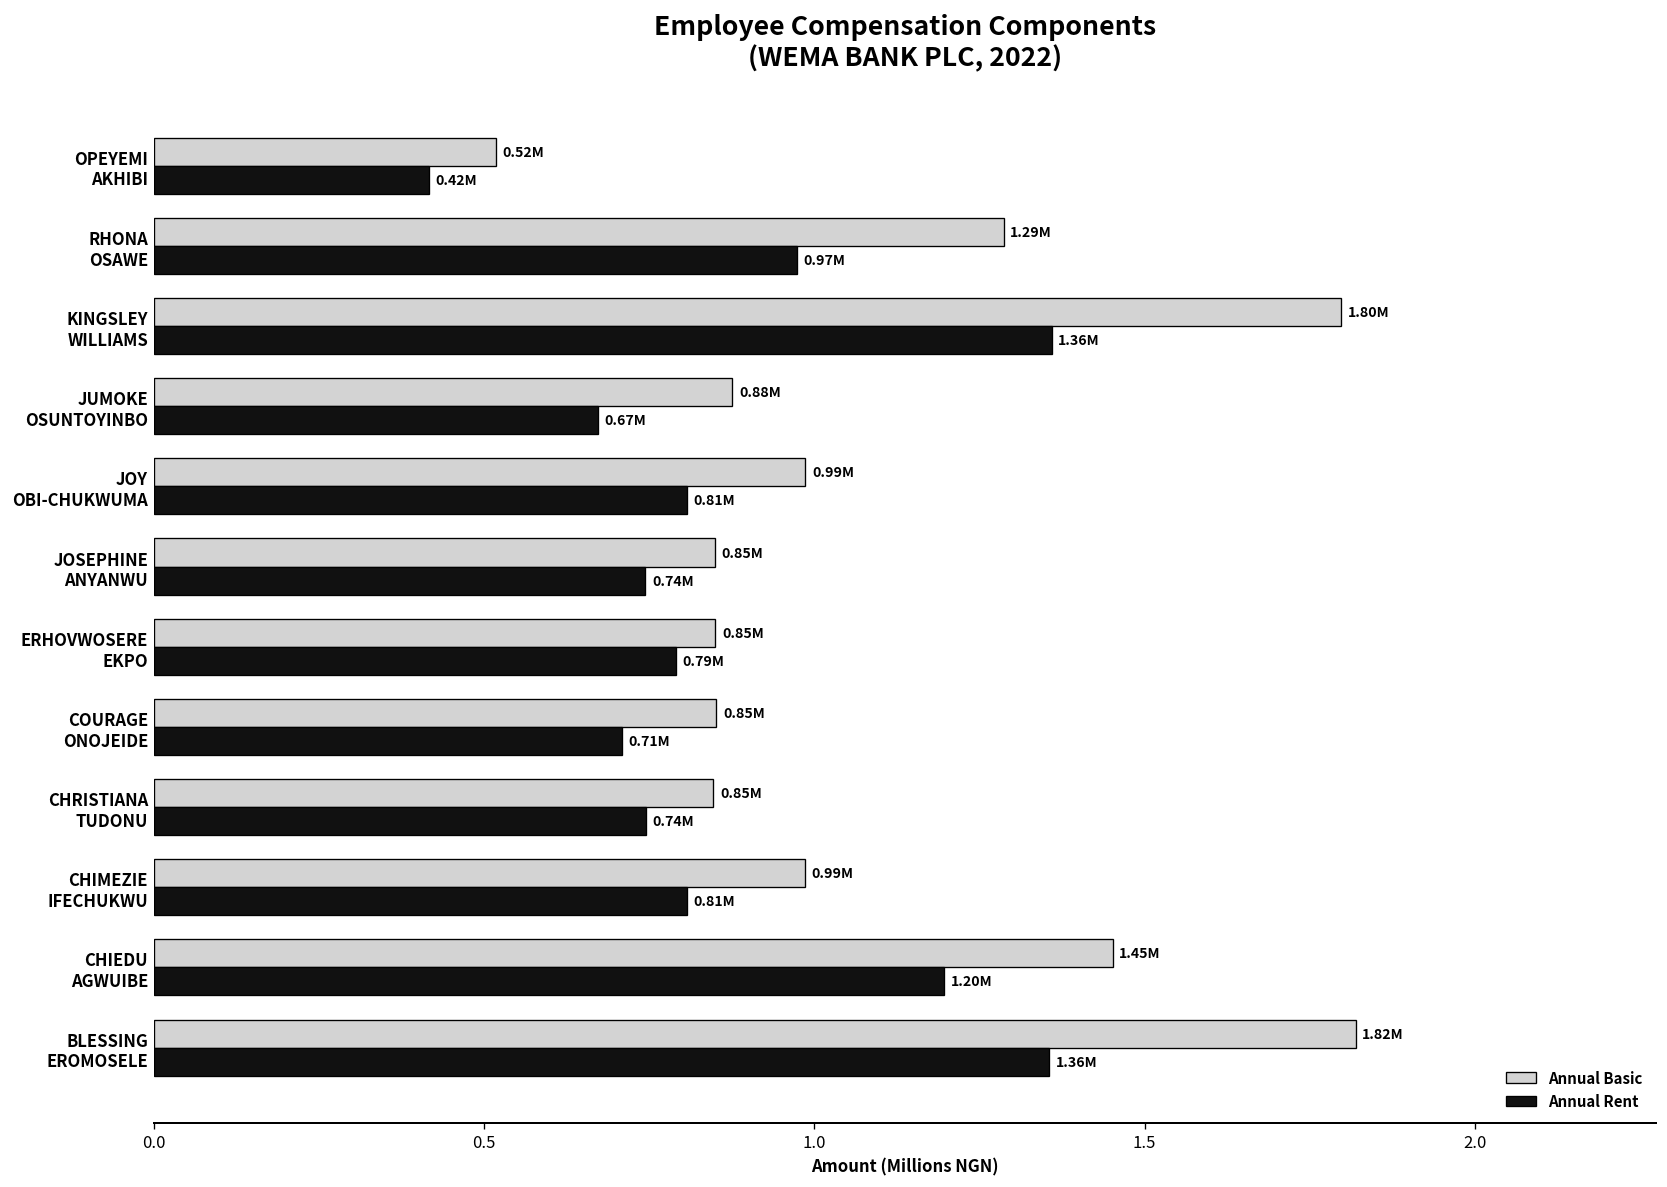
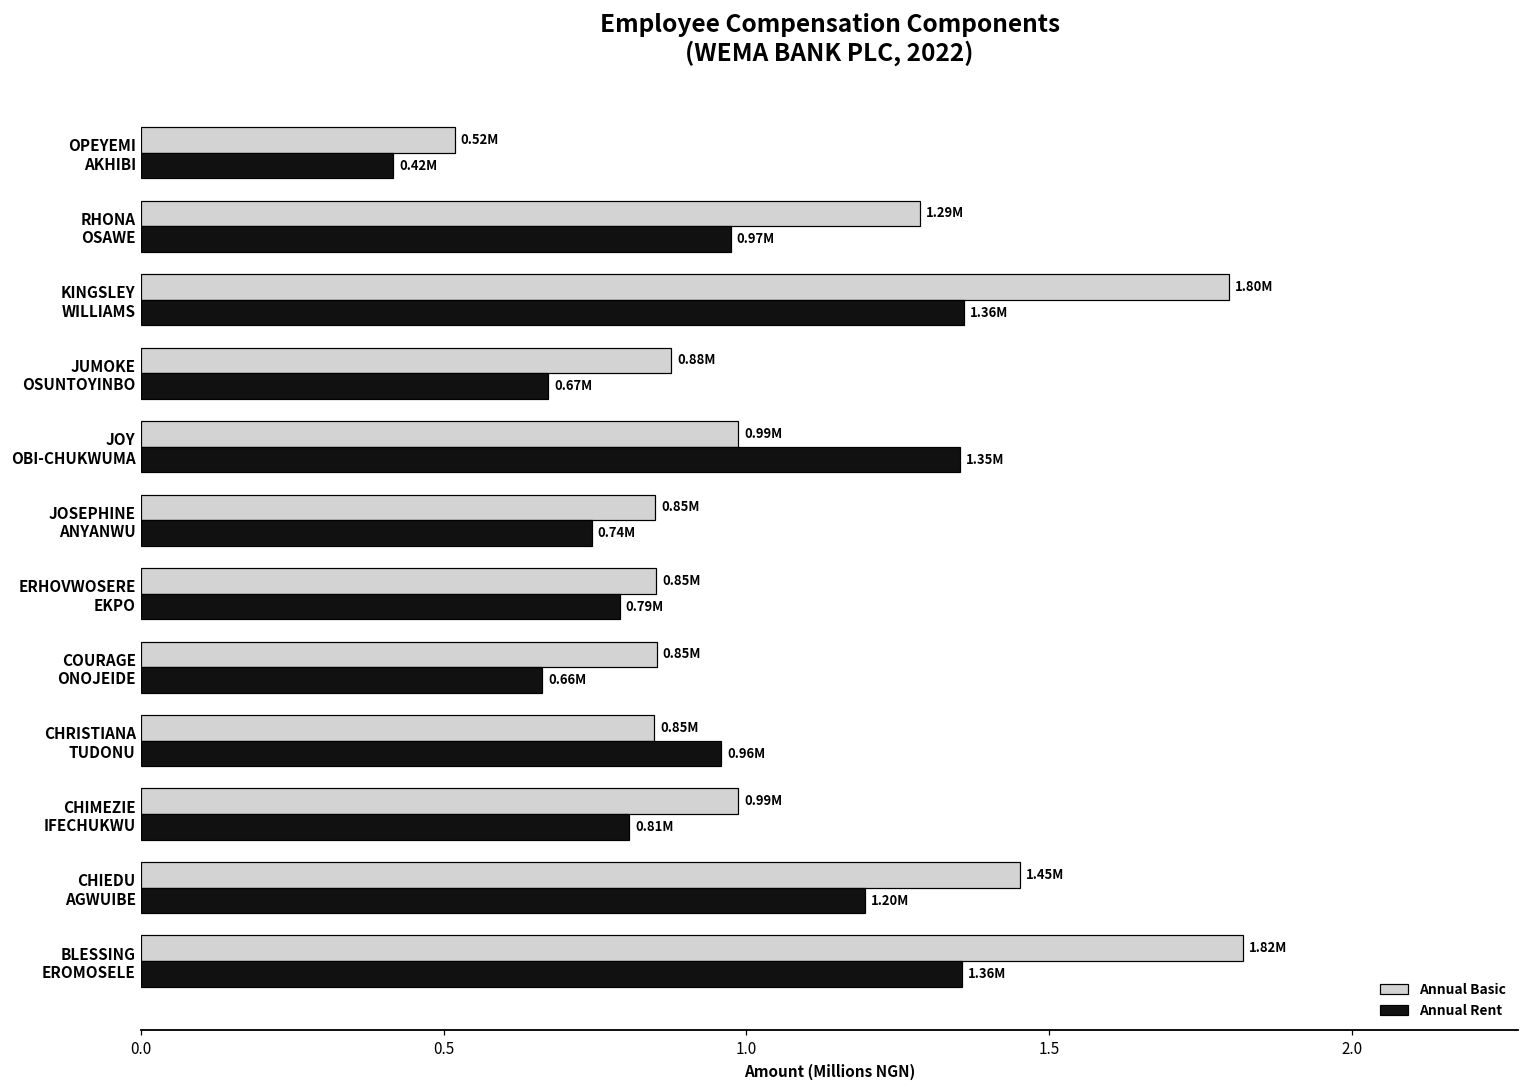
  {
    "Annual Basic": {
      "OPEYEMI AKHIBI": "0.52M",
      "RHONA OSAWE": "1.29M",
      "KINGSLEY WILLIAMS": "1.80M",
      "JUMOKE OSUNTOYINBO": "0.88M",
      "JOY OBI-CHUKWUMA": "0.99M",
      "JOSEPHINE ANYANWU": "0.85M",
      "ERHOVWOSERE EKPO": "0.85M",
      "COURAGE ONOJEIDE": "0.85M",
      "CHRISTIANA TUDONU": "0.85M",
      "CHIMEZIE IFECHUKWU": "0.99M",
      "CHIEDU AGWUIBE": "1.45M",
      "BLESSING EROMOSELE": "1.82M"
    },
    "Annual Rent": {
      "OPEYEMI AKHIBI": "0.42M",
      "RHONA OSAWE": "0.97M",
      "KINGSLEY WILLIAMS": "1.36M",
      "JUMOKE OSUNTOYINBO": "0.67M",
-     "JOY OBI-CHUKWUMA": "0.81M",
+     "JOY OBI-CHUKWUMA": "1.35M",
      "JOSEPHINE ANYANWU": "0.74M",
      "ERHOVWOSERE EKPO": "0.79M",
-     "COURAGE ONOJEIDE": "0.71M",
-     "CHRISTIANA TUDONU": "0.74M",
+     "COURAGE ONOJEIDE": "0.66M",
+     "CHRISTIANA TUDONU": "0.96M",
      "CHIMEZIE IFECHUKWU": "0.81M",
      "CHIEDU AGWUIBE": "1.20M",
      "BLESSING EROMOSELE": "1.36M"
    }
  }
